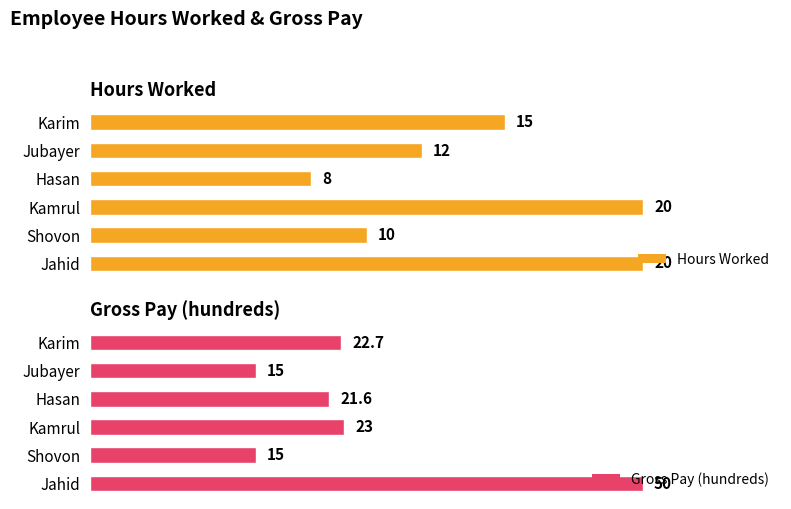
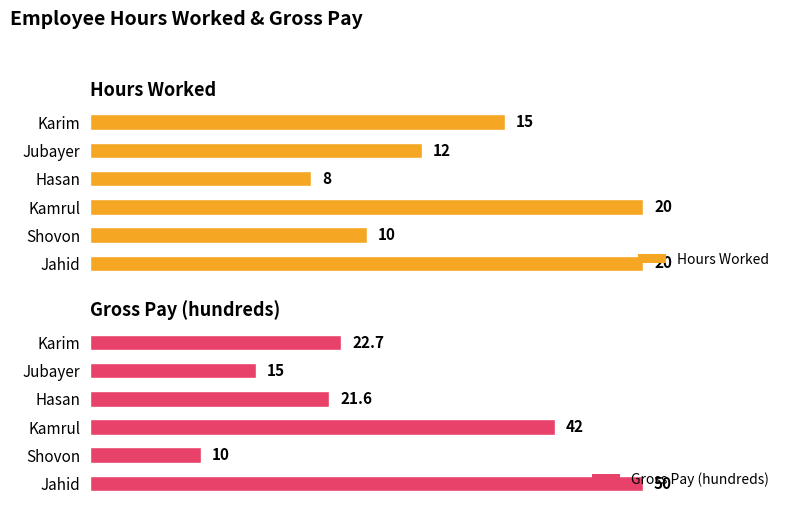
  {
    "Hours Worked": {
      "Karim": 15,
      "Jubayer": 12,
      "Hasan": 8,
      "Kamrul": 20,
      "Shovon": 10,
      "Jahid": 20
    },
    "Gross Pay (hundreds)": {
      "Karim": 22.7,
      "Jubayer": 15,
      "Hasan": 21.6,
-     "Kamrul": 23,
-     "Shovon": 15,
+     "Kamrul": 42,
+     "Shovon": 10,
      "Jahid": 50
    }
  }
